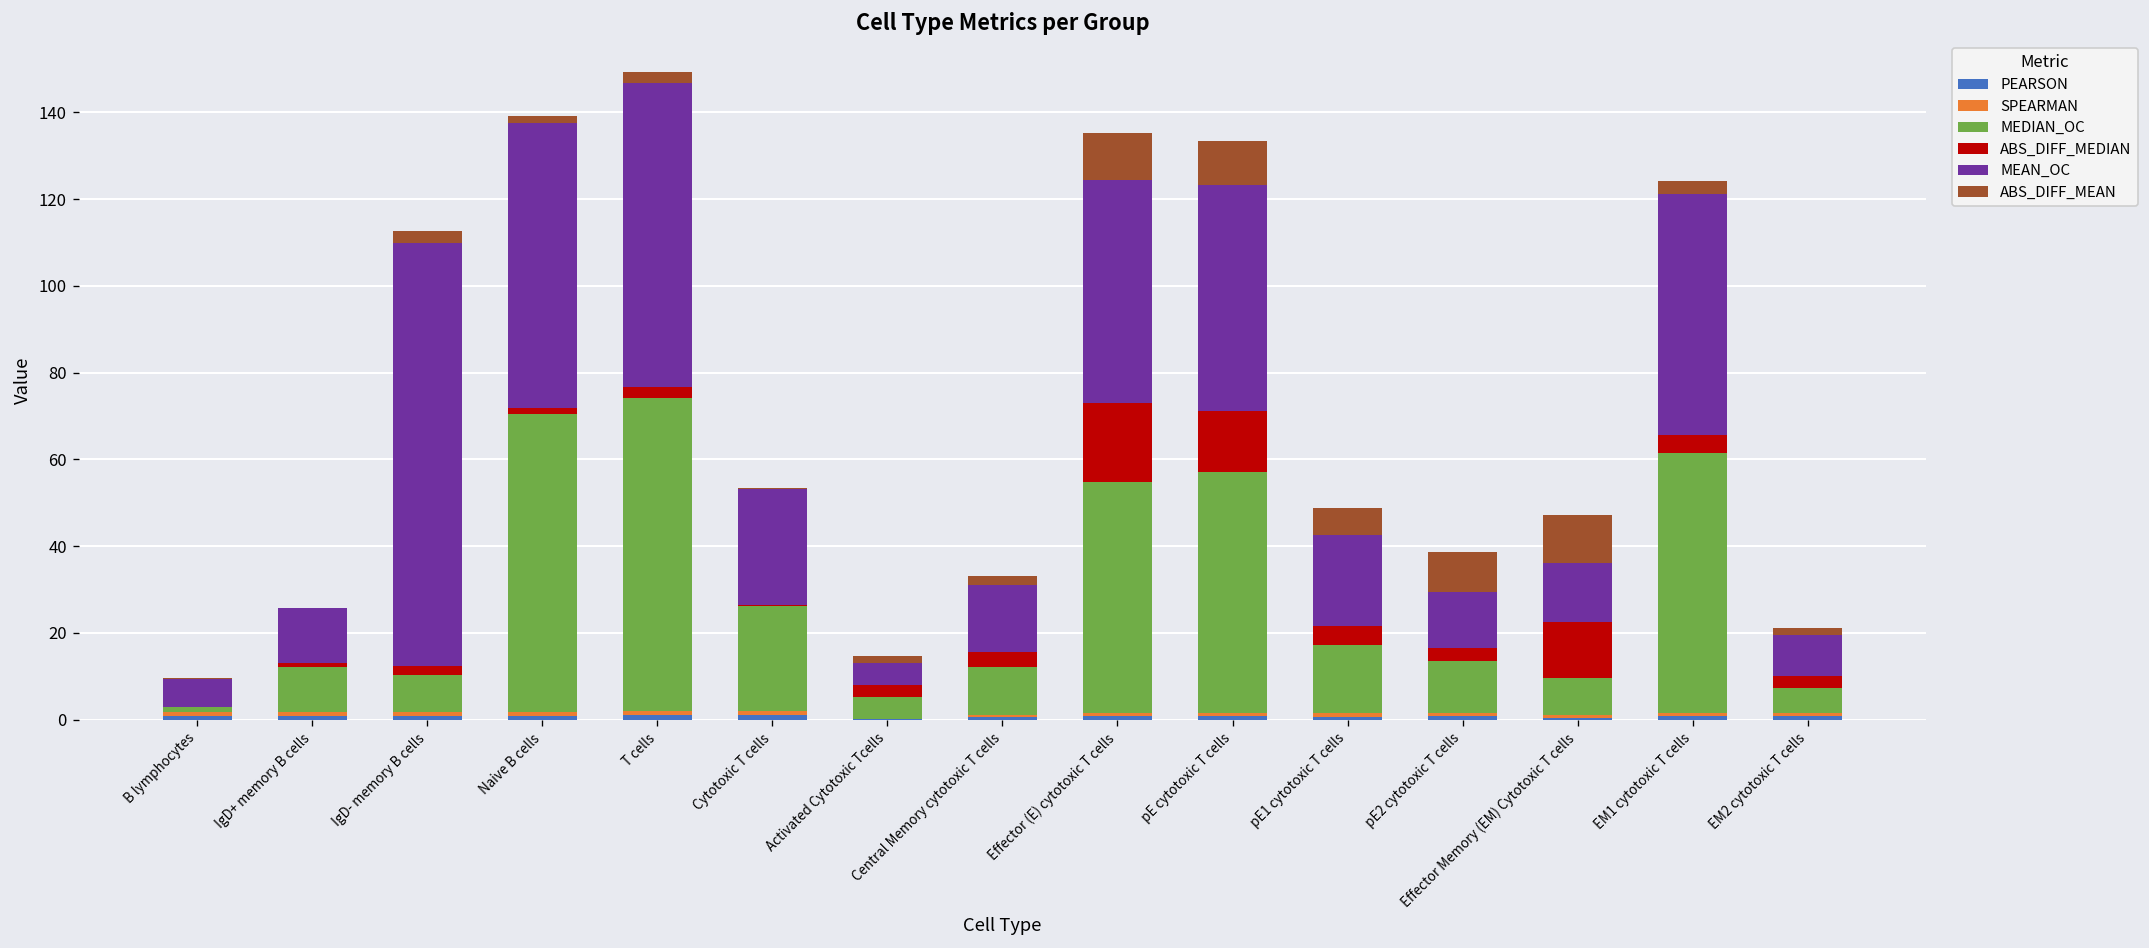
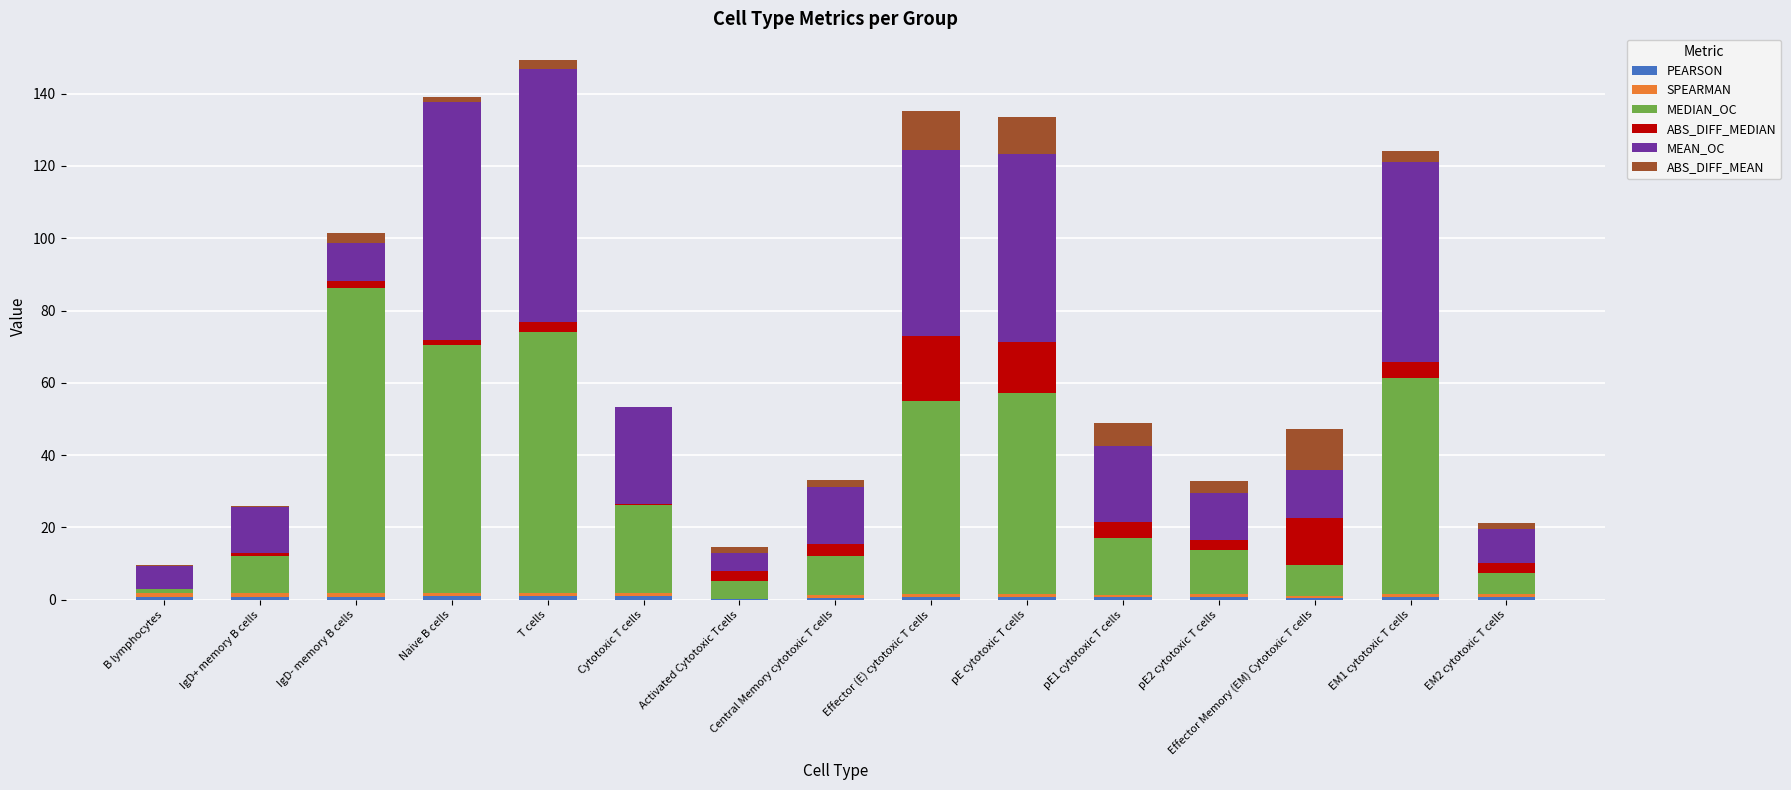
  {
    "PEARSON": {
      "B lymphocytes": 1,
      "IgD+ memory B cells": 1,
      "IgD- memory B cells": 1,
      "Naive B cells": 1,
      "T cells": 1,
      "Cytotoxic T cells": 1,
      "Effector (E) cytotoxic T cells": 1,
      "pE cytotoxic T cells": 1,
      "pE1 cytotoxic T cells": 1,
      "pE2 cytotoxic T cells": 1,
      "EM1 cytotoxic T cells": 1,
      "EM2 cytotoxic T cells": 1
    },
    "SPEARMAN": {
      "B lymphocytes": 1,
      "IgD+ memory B cells": 1,
      "IgD- memory B cells": 1,
      "Naive B cells": 1,
      "T cells": 1,
      "Cytotoxic T cells": 1,
      "Effector (E) cytotoxic T cells": 1,
      "pE cytotoxic T cells": 1,
      "pE1 cytotoxic T cells": 1,
      "pE2 cytotoxic T cells": 1,
      "EM1 cytotoxic T cells": 1,
      "EM2 cytotoxic T cells": 1
    },
    "MEDIAN_OC": {
      "B lymphocytes": 1,
      "IgD+ memory B cells": 10,
-     "IgD- memory B cells": 8,
+     "IgD- memory B cells": 84,
      "Naive B cells": 69,
      "T cells": 72,
      "Cytotoxic T cells": 24,
      "Activated Cytotoxic Tcells": 5,
      "Central Memory cytotoxic T cells": 11,
      "Effector (E) cytotoxic T cells": 53,
      "pE cytotoxic T cells": 56,
      "pE1 cytotoxic T cells": 16,
      "pE2 cytotoxic T cells": 12,
      "Effector Memory (EM) Cytotoxic T cells": 9,
      "EM1 cytotoxic T cells": 60,
      "EM2 cytotoxic T cells": 6
    },
    "ABS_DIFF_MEDIAN": {
      "IgD+ memory B cells": 1,
      "IgD- memory B cells": 2,
      "Naive B cells": 1,
      "T cells": 3,
      "Activated Cytotoxic Tcells": 3,
      "Central Memory cytotoxic T cells": 3,
      "Effector (E) cytotoxic T cells": 18,
      "pE cytotoxic T cells": 14,
      "pE1 cytotoxic T cells": 4,
      "pE2 cytotoxic T cells": 3,
      "Effector Memory (EM) Cytotoxic T cells": 13,
      "EM1 cytotoxic T cells": 4,
      "EM2 cytotoxic T cells": 3
    },
    "MEAN_OC": {
      "B lymphocytes": 6,
      "IgD+ memory B cells": 13,
-     "IgD- memory B cells": 98,
+     "IgD- memory B cells": 11,
      "Naive B cells": 66,
      "T cells": 70,
      "Cytotoxic T cells": 27,
      "Activated Cytotoxic Tcells": 5,
      "Central Memory cytotoxic T cells": 16,
      "Effector (E) cytotoxic T cells": 51,
      "pE cytotoxic T cells": 52,
      "pE1 cytotoxic T cells": 21,
      "pE2 cytotoxic T cells": 13,
      "Effector Memory (EM) Cytotoxic T cells": 13,
      "EM1 cytotoxic T cells": 56,
      "EM2 cytotoxic T cells": 9
    },
    "ABS_DIFF_MEAN": {
      "IgD- memory B cells": 3,
      "Naive B cells": 1,
      "T cells": 3,
      "Activated Cytotoxic Tcells": 2,
      "Central Memory cytotoxic T cells": 2,
      "Effector (E) cytotoxic T cells": 11,
      "pE cytotoxic T cells": 10,
      "pE1 cytotoxic T cells": 6,
-     "pE2 cytotoxic T cells": 9,
+     "pE2 cytotoxic T cells": 3,
      "Effector Memory (EM) Cytotoxic T cells": 11,
      "EM1 cytotoxic T cells": 3,
      "EM2 cytotoxic T cells": 2
    }
  }
